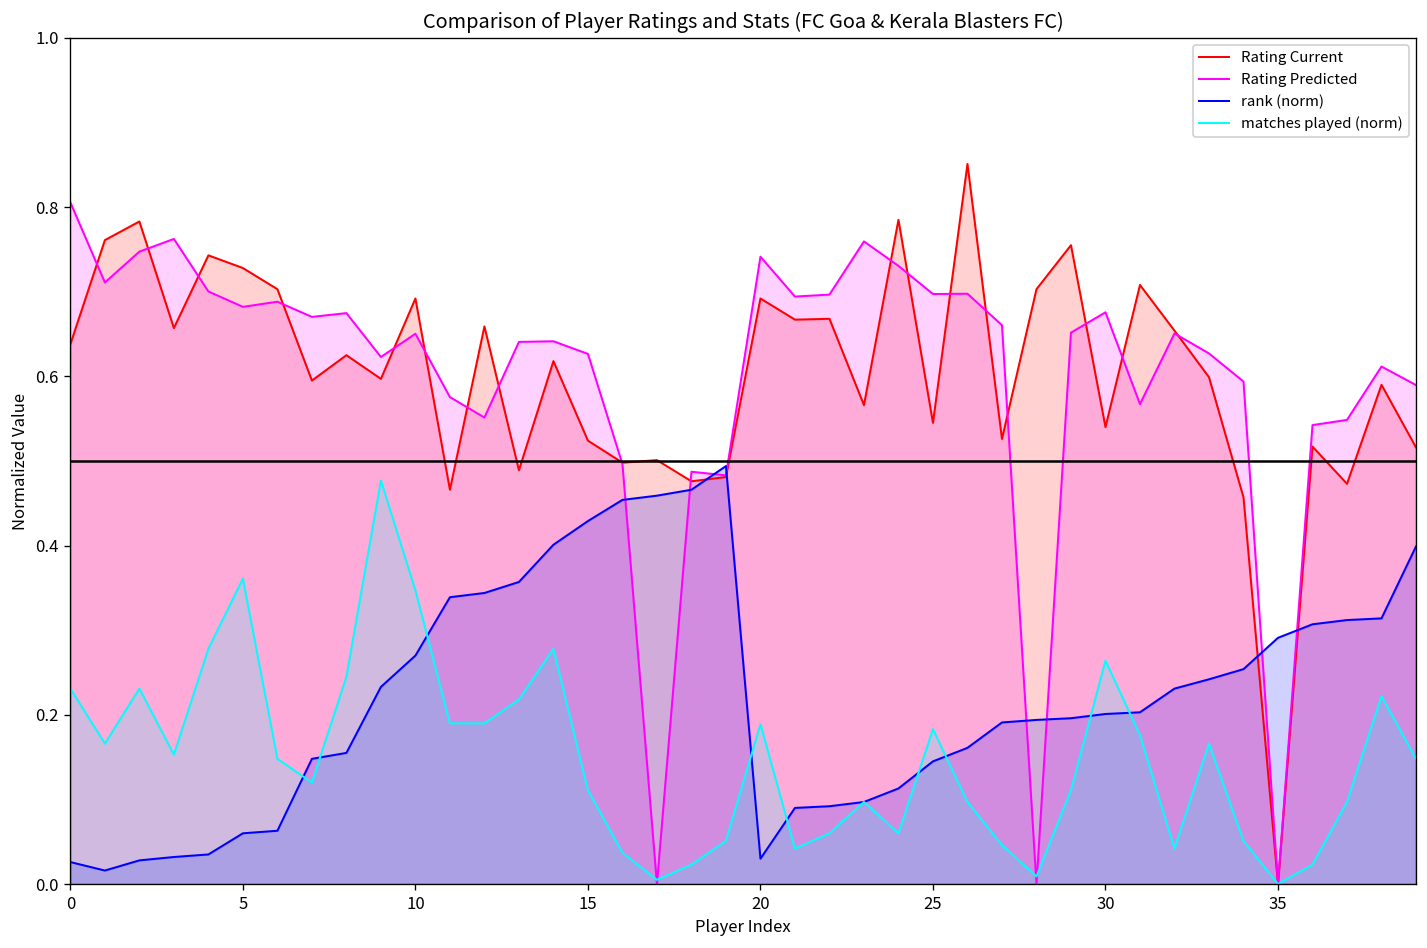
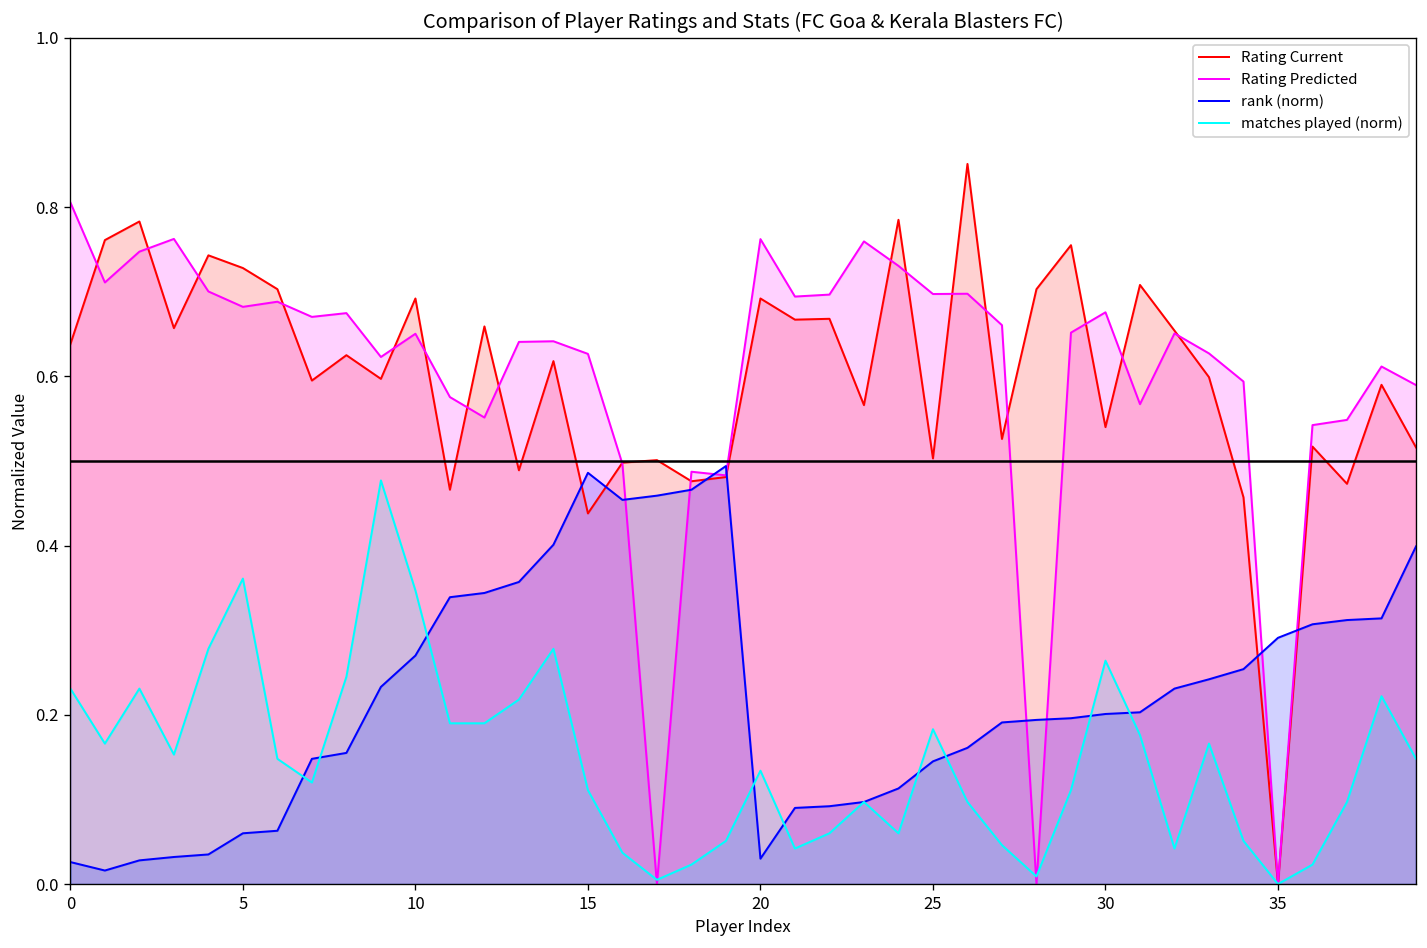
  {
    "Rating Current": {
      "0": 0.64,
      "5": 0.73,
      "10": 0.69,
-     "15": 0.52,
+     "15": 0.44,
      "20": 0.69,
-     "25": 0.55,
+     "25": 0.50,
      "30": 0.54
    },
    "Rating Predicted": {
      "0": 0.81,
      "5": 0.68,
      "10": 0.65,
      "15": 0.63,
-     "20": 0.74,
+     "20": 0.76,
      "25": 0.70,
      "30": 0.68
    },
    "rank (norm)": {
      "0": 0.03,
      "5": 0.06,
      "10": 0.27,
-     "15": 0.43,
+     "15": 0.49,
      "20": 0.03,
      "25": 0.15,
      "30": 0.20,
      "35": 0.29
    },
    "matches played (norm)": {
      "0": 0.23,
      "5": 0.36,
      "10": 0.35,
      "15": 0.11,
-     "20": 0.19,
+     "20": 0.13,
      "25": 0.18,
      "30": 0.26
    }
  }
